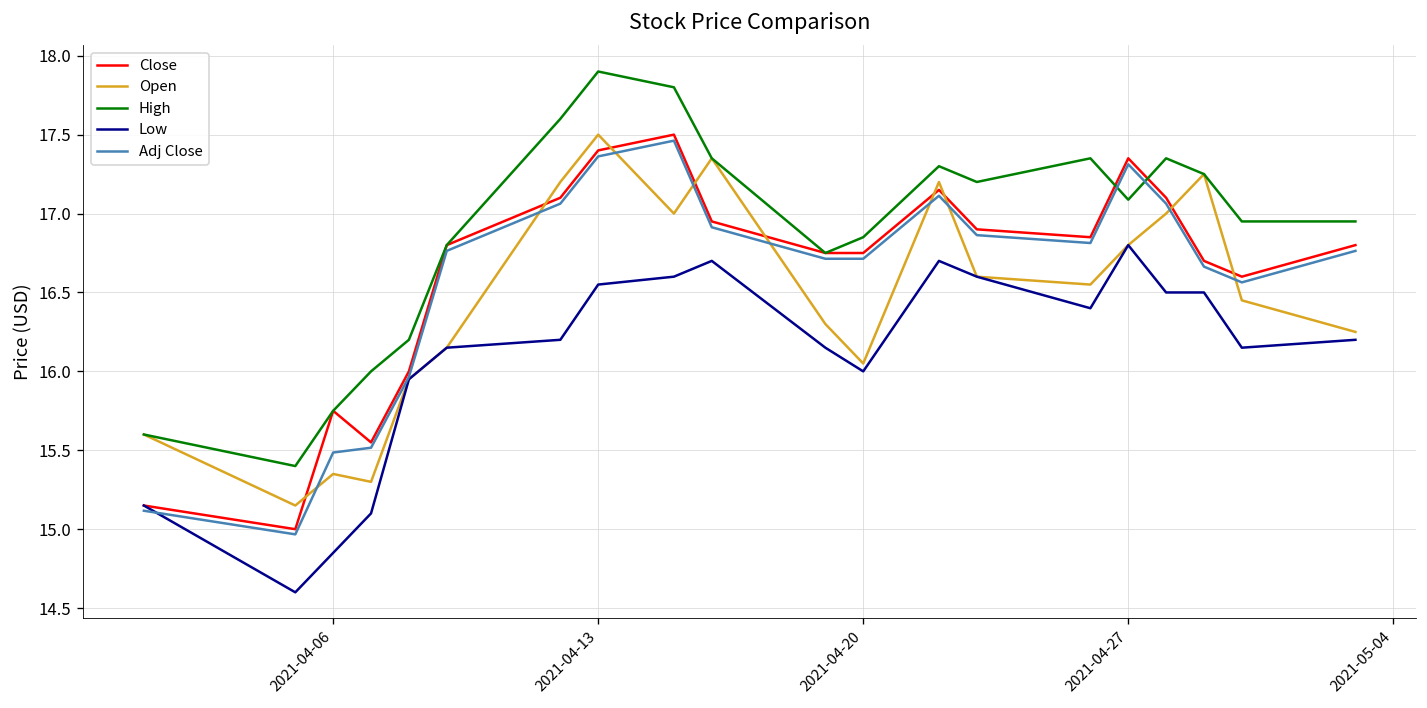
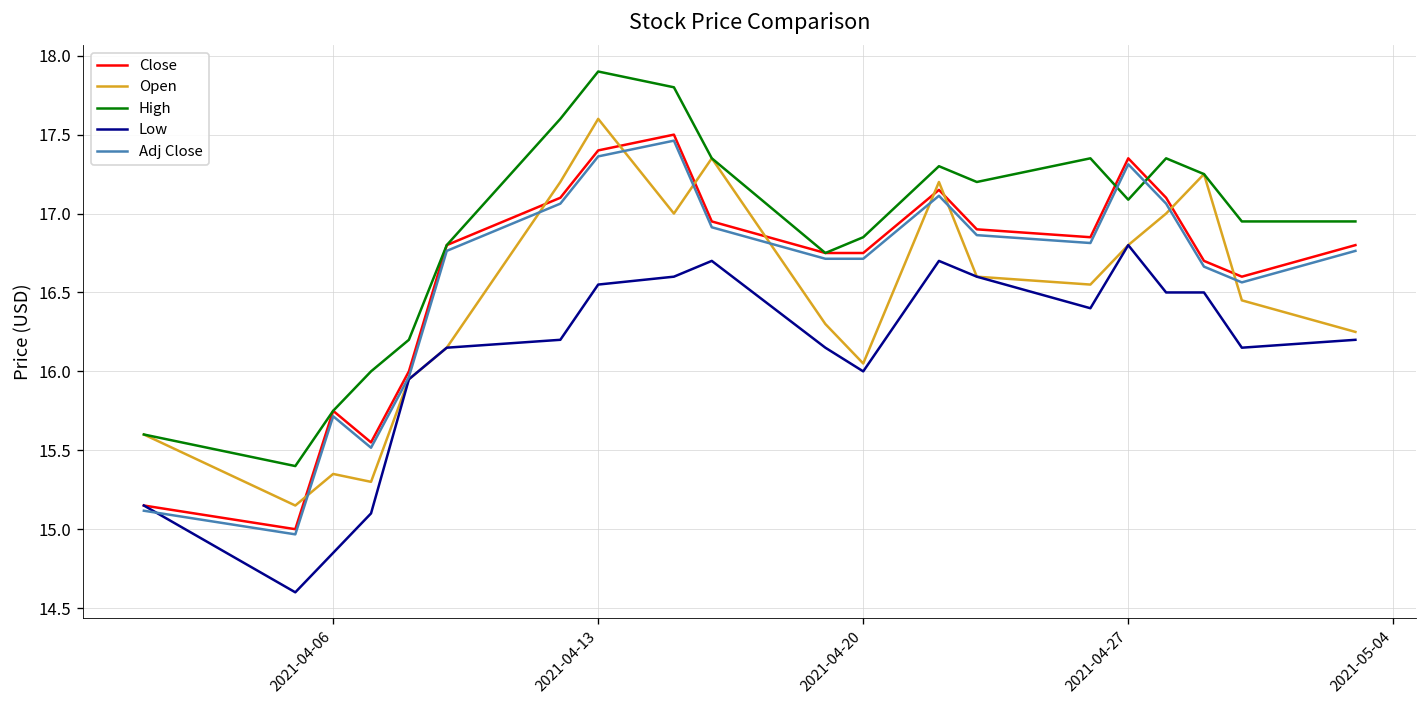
  {
    "Close": {
      "2021-04-13": 17.40,
      "2021-04-20": 16.75,
      "2021-04-27": 17.35
    },
    "Open": {
      "2021-04-06": 15.35,
-     "2021-04-13": 17.5,
+     "2021-04-13": 17.6,
      "2021-04-20": 16.05
    },
    "High": {
      "2021-04-13": 17.90,
      "2021-04-20": 16.85,
      "2021-04-27": 17.09
    },
    "Low": {
      "2021-04-06": 14.85,
      "2021-04-13": 16.55,
      "2021-04-20": 16.00
    },
    "Adj Close": {
-     "2021-04-06": 15.49,
+     "2021-04-06": 15.72,
      "2021-04-13": 17.36,
      "2021-04-20": 16.71,
      "2021-04-27": 17.31
    }
  }
